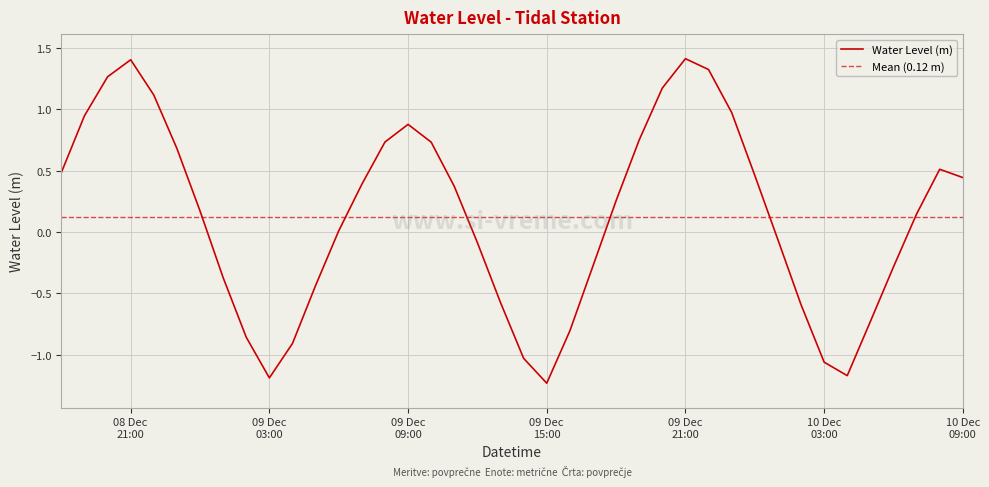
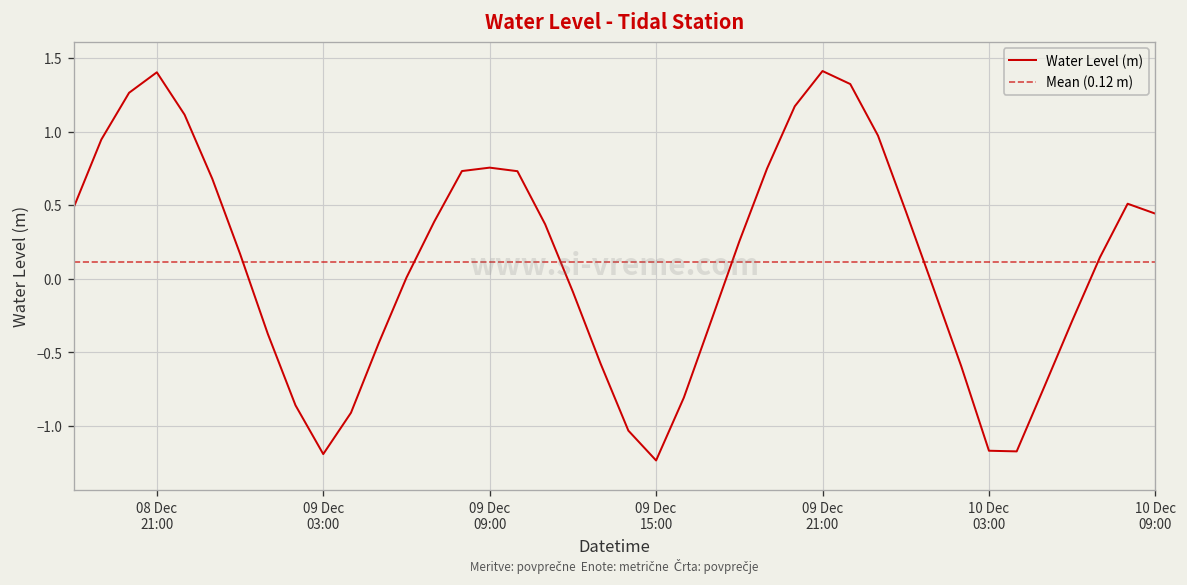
  {
    "08 Dec 21:00": 1.40,
    "09 Dec 03:00": -1.19,
-   "09 Dec 09:00": 0.88,
+   "09 Dec 09:00": 0.76,
    "09 Dec 15:00": -1.23,
    "09 Dec 21:00": 1.41,
-   "10 Dec 03:00": -1.06,
+   "10 Dec 03:00": -1.17,
    "10 Dec 09:00": 0.44
  }
